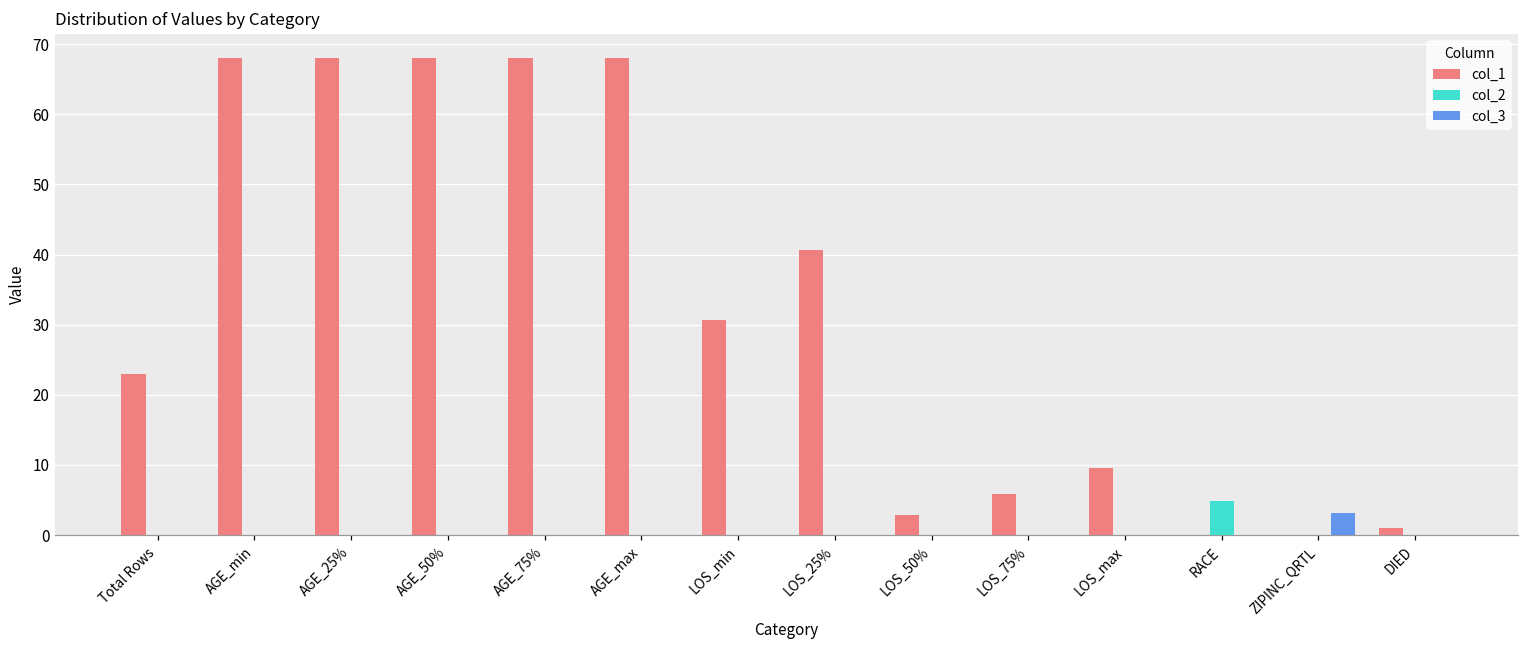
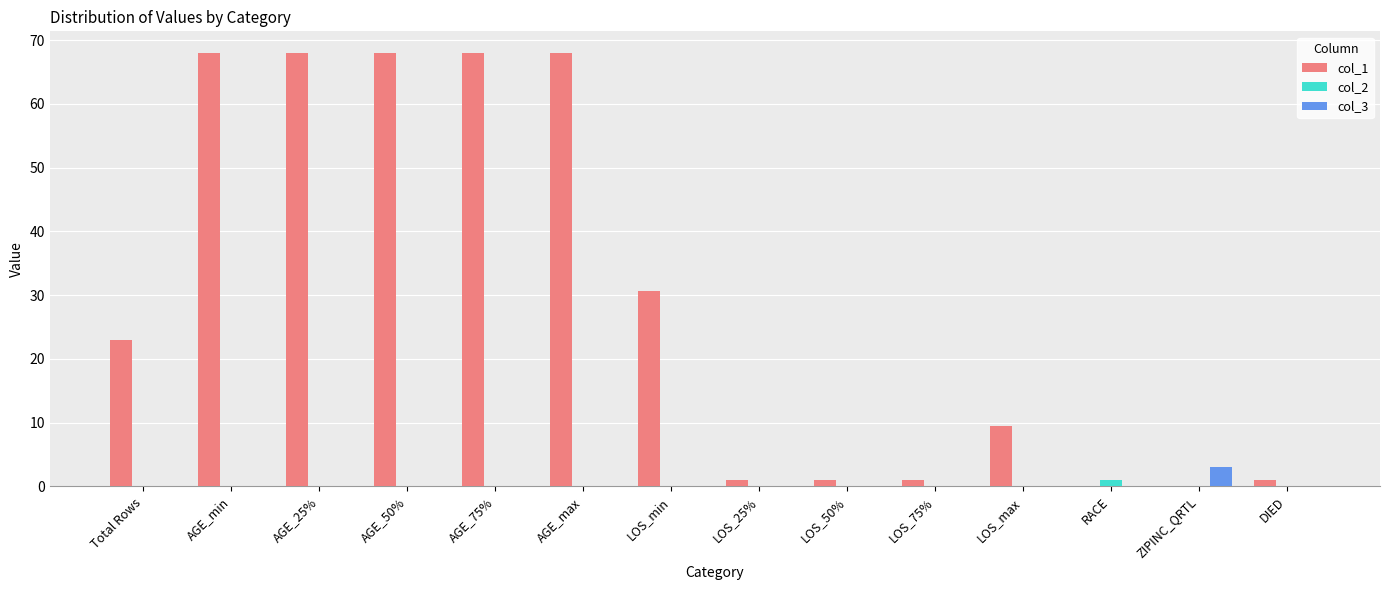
  {
    "col_1": {
      "Total Rows": 23,
      "AGE_min": 68,
      "AGE_25%": 68,
      "AGE_50%": 68,
      "AGE_75%": 68,
      "AGE_max": 68,
      "LOS_min": 31,
-     "LOS_25%": 41,
-     "LOS_50%": 3,
-     "LOS_75%": 6,
+     "LOS_25%": 1,
+     "LOS_50%": 1,
+     "LOS_75%": 1,
      "LOS_max": 10,
      "RACE": 0,
      "ZIPINC_QRTL": 0,
      "DIED": 1
    },
    "col_2": {
      "Total Rows": 0,
      "AGE_min": 0,
      "AGE_25%": 0,
      "AGE_50%": 0,
      "AGE_75%": 0,
      "AGE_max": 0,
      "LOS_min": 0,
      "LOS_25%": 0,
      "LOS_50%": 0,
      "LOS_75%": 0,
      "LOS_max": 0,
-     "RACE": 5,
+     "RACE": 1,
      "ZIPINC_QRTL": 0,
      "DIED": 0
    },
    "col_3": {
      "Total Rows": 0,
      "AGE_min": 0,
      "AGE_25%": 0,
      "AGE_50%": 0,
      "AGE_75%": 0,
      "AGE_max": 0,
      "LOS_min": 0,
      "LOS_25%": 0,
      "LOS_50%": 0,
      "LOS_75%": 0,
      "LOS_max": 0,
      "RACE": 0,
      "ZIPINC_QRTL": 3,
      "DIED": 0
    }
  }
